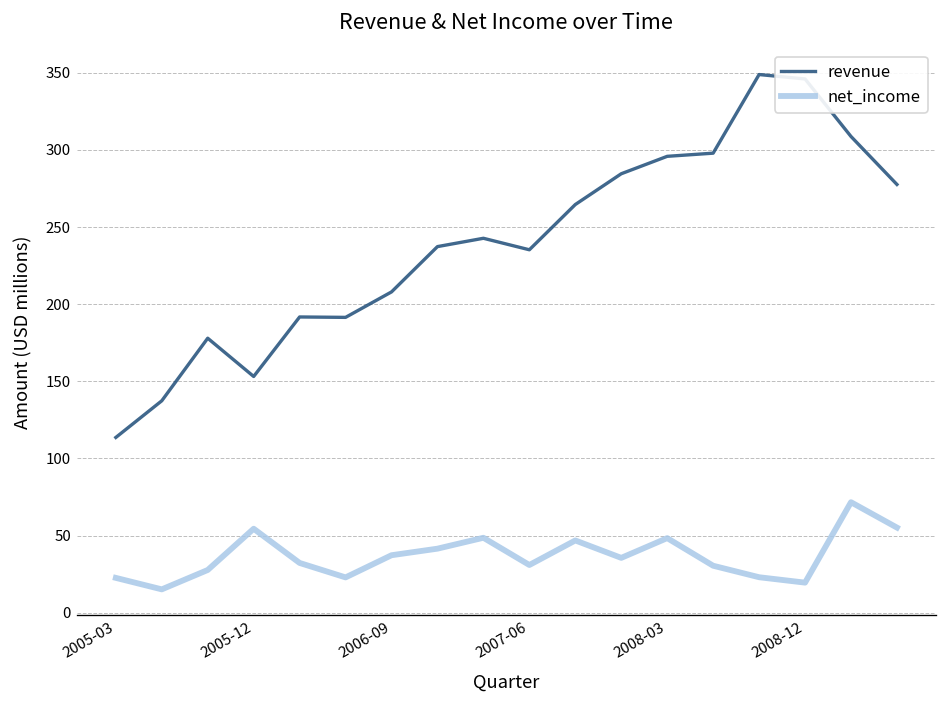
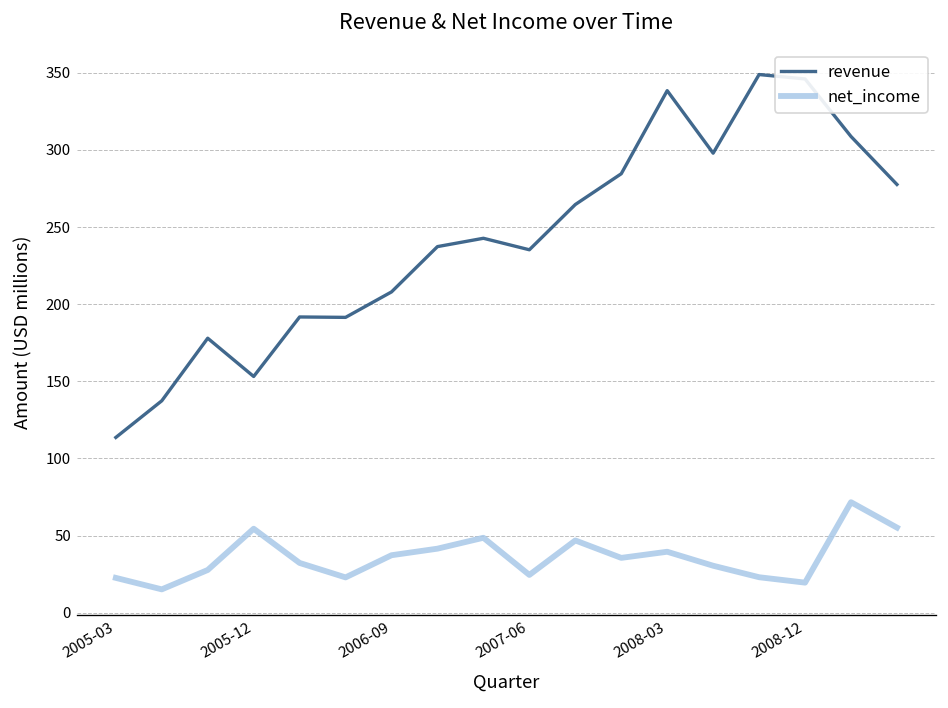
  {
    "revenue": {
      "2005-03": 114,
      "2005-12": 153,
      "2006-09": 208,
      "2007-06": 235,
-     "2008-03": 296
+     "2008-03": 338
    },
    "net_income": {
      "2005-03": 23,
      "2005-12": 54,
      "2006-09": 37,
-     "2007-06": 31,
-     "2008-03": 48,
+     "2007-06": 24,
+     "2008-03": 39,
      "2008-12": 19
    }
  }
